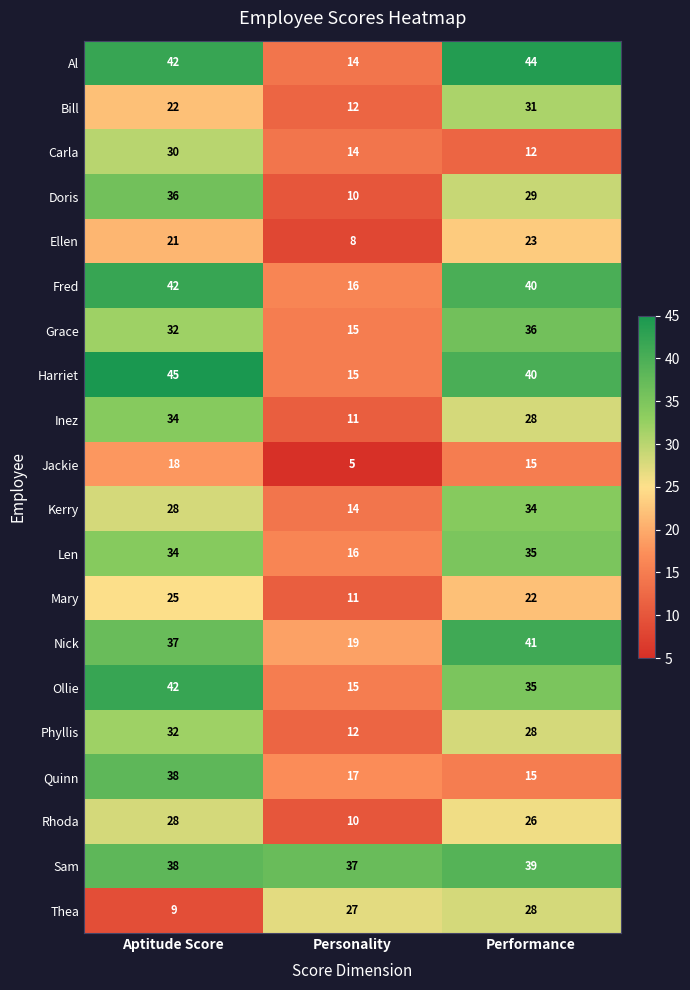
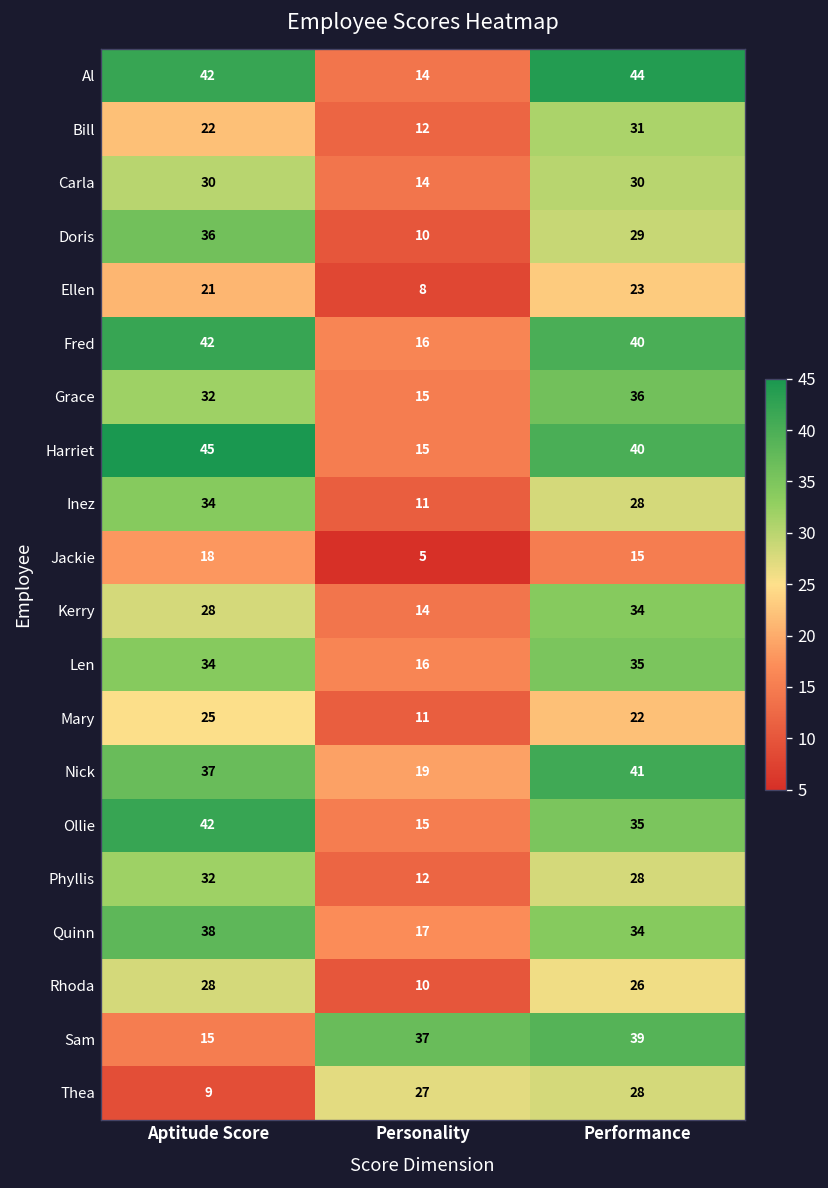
  {
    "Al": {
      "Aptitude Score": 42,
      "Personality": 14,
      "Performance": 44
    },
    "Bill": {
      "Aptitude Score": 22,
      "Personality": 12,
      "Performance": 31
    },
    "Carla": {
      "Aptitude Score": 30,
      "Personality": 14,
-     "Performance": 12
+     "Performance": 30
    },
    "Doris": {
      "Aptitude Score": 36,
      "Personality": 10,
      "Performance": 29
    },
    "Ellen": {
      "Aptitude Score": 21,
      "Personality": 8,
      "Performance": 23
    },
    "Fred": {
      "Aptitude Score": 42,
      "Personality": 16,
      "Performance": 40
    },
    "Grace": {
      "Aptitude Score": 32,
      "Personality": 15,
      "Performance": 36
    },
    "Harriet": {
      "Aptitude Score": 45,
      "Personality": 15,
      "Performance": 40
    },
    "Inez": {
      "Aptitude Score": 34,
      "Personality": 11,
      "Performance": 28
    },
    "Jackie": {
      "Aptitude Score": 18,
      "Personality": 5,
      "Performance": 15
    },
    "Kerry": {
      "Aptitude Score": 28,
      "Personality": 14,
      "Performance": 34
    },
    "Len": {
      "Aptitude Score": 34,
      "Personality": 16,
      "Performance": 35
    },
    "Mary": {
      "Aptitude Score": 25,
      "Personality": 11,
      "Performance": 22
    },
    "Nick": {
      "Aptitude Score": 37,
      "Personality": 19,
      "Performance": 41
    },
    "Ollie": {
      "Aptitude Score": 42,
      "Personality": 15,
      "Performance": 35
    },
    "Phyllis": {
      "Aptitude Score": 32,
      "Personality": 12,
      "Performance": 28
    },
    "Quinn": {
      "Aptitude Score": 38,
      "Personality": 17,
-     "Performance": 15
+     "Performance": 34
    },
    "Rhoda": {
      "Aptitude Score": 28,
      "Personality": 10,
      "Performance": 26
    },
    "Sam": {
-     "Aptitude Score": 38,
+     "Aptitude Score": 15,
      "Personality": 37,
      "Performance": 39
    },
    "Thea": {
      "Aptitude Score": 9,
      "Personality": 27,
      "Performance": 28
    }
  }
